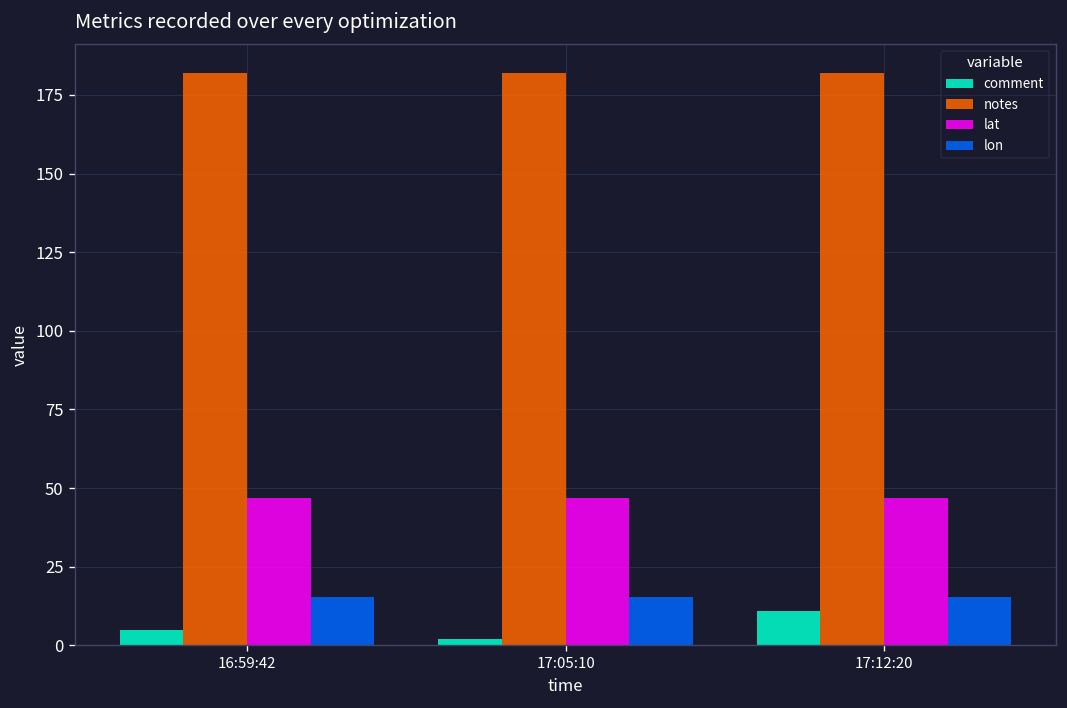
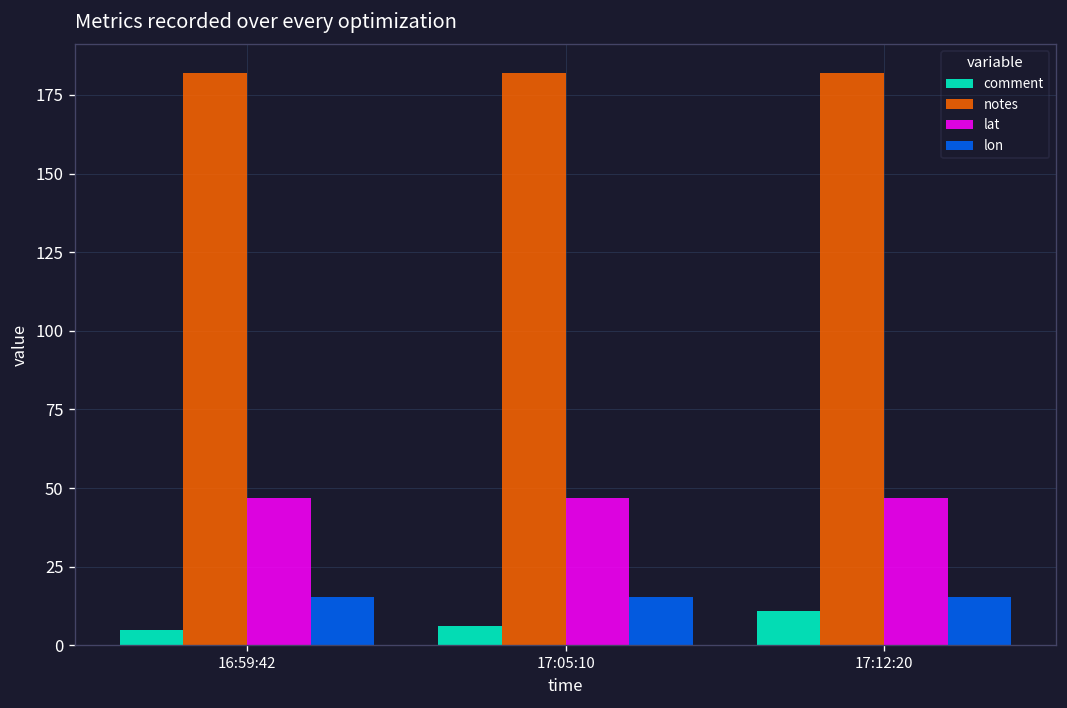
  {
    "comment": {
      "16:59:42": 5,
-     "17:05:10": 2,
+     "17:05:10": 6,
      "17:12:20": 11
    },
    "notes": {
      "16:59:42": 182,
      "17:05:10": 182,
      "17:12:20": 182
    },
    "lat": {
      "16:59:42": 47,
      "17:05:10": 47,
      "17:12:20": 47
    },
    "lon": {
      "16:59:42": 15,
      "17:05:10": 15,
      "17:12:20": 15
    }
  }
